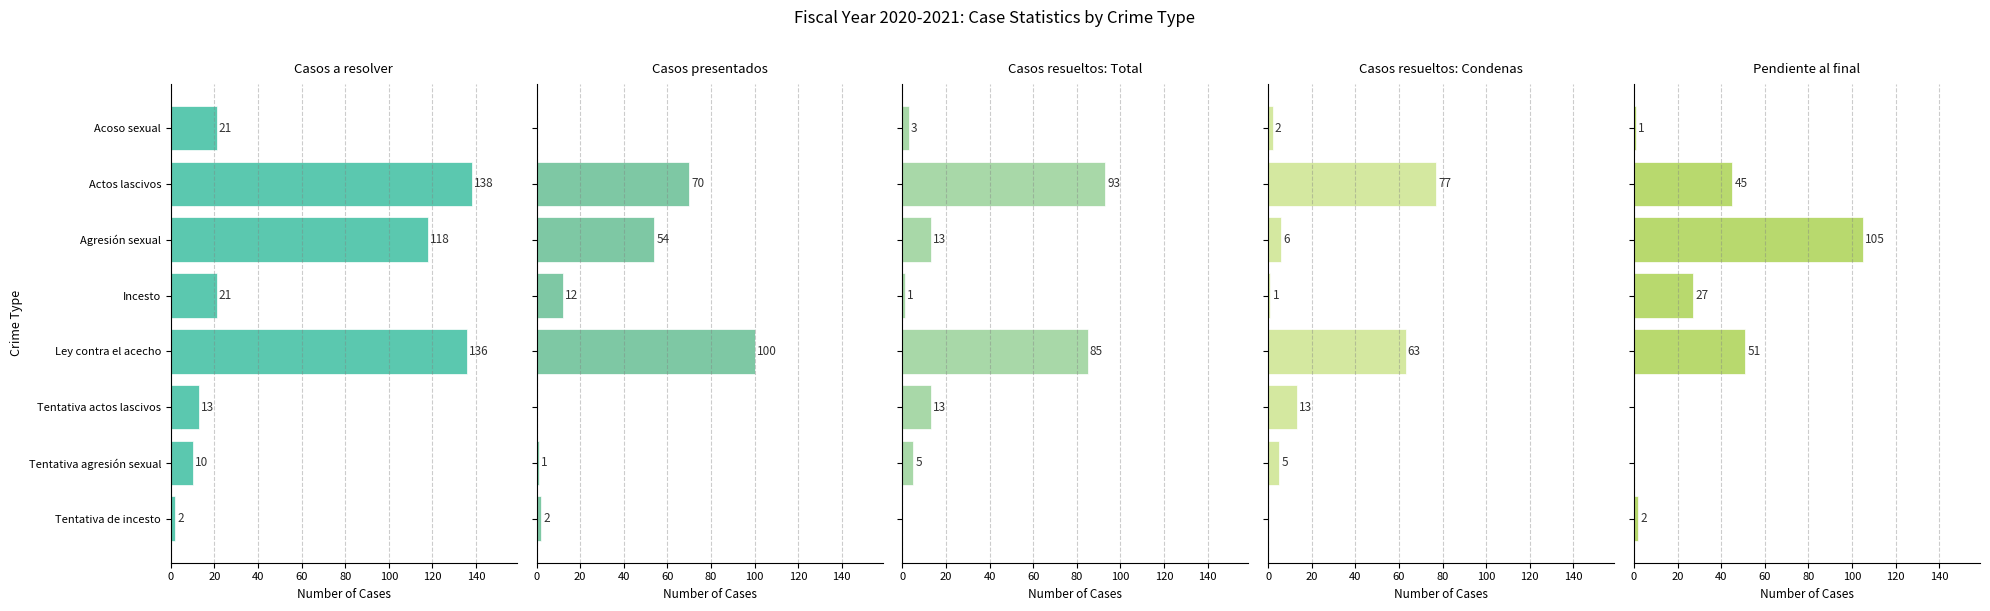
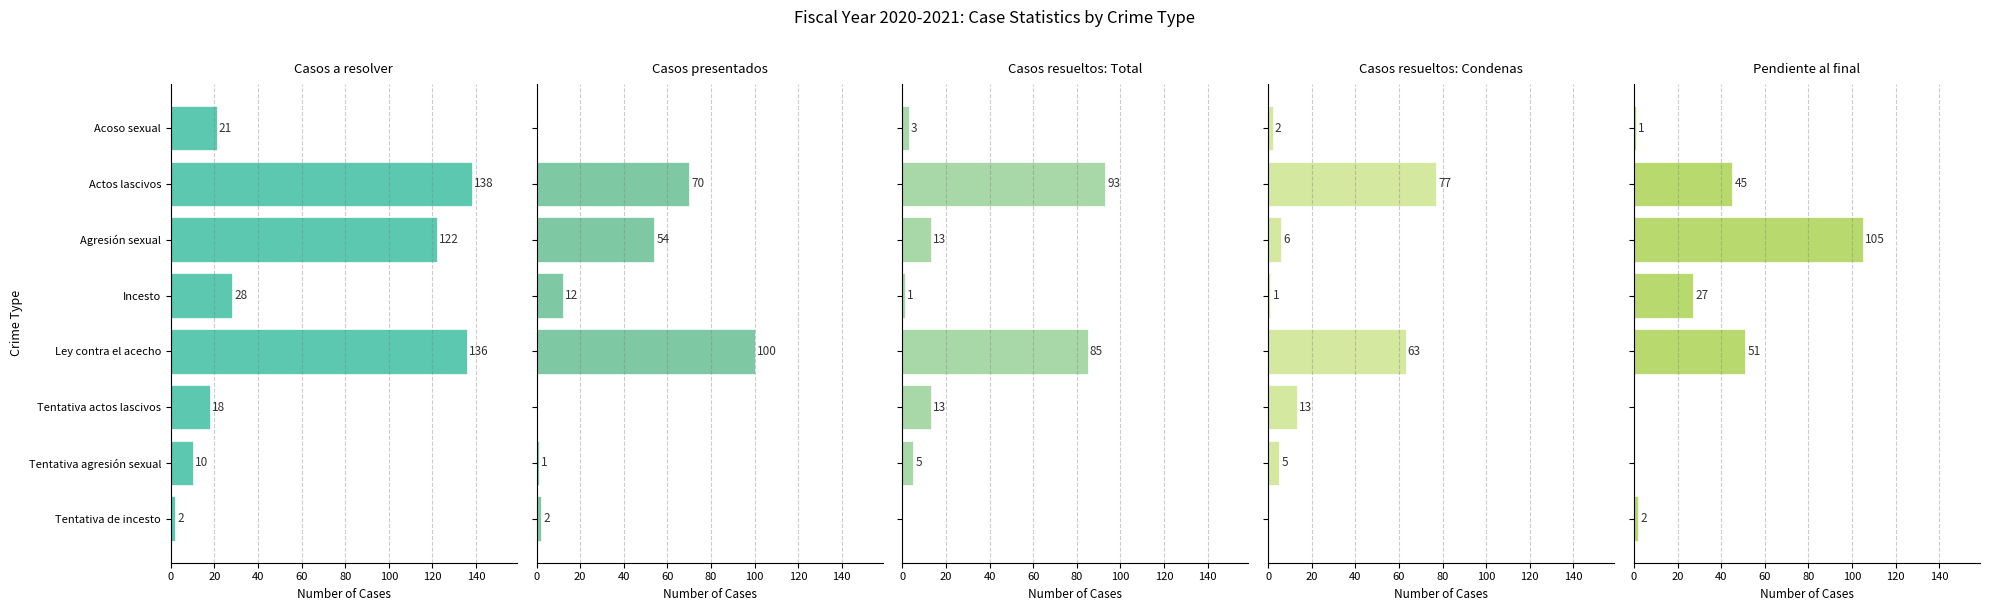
  {
    "Casos a resolver": {
      "Acoso sexual": 21,
      "Actos lascivos": 138,
-     "Agresión sexual": 118,
-     "Incesto": 21,
+     "Agresión sexual": 122,
+     "Incesto": 28,
      "Ley contra el acecho": 136,
-     "Tentativa actos lascivos": 13,
+     "Tentativa actos lascivos": 18,
      "Tentativa agresión sexual": 10,
      "Tentativa de incesto": 2
    }
  }
